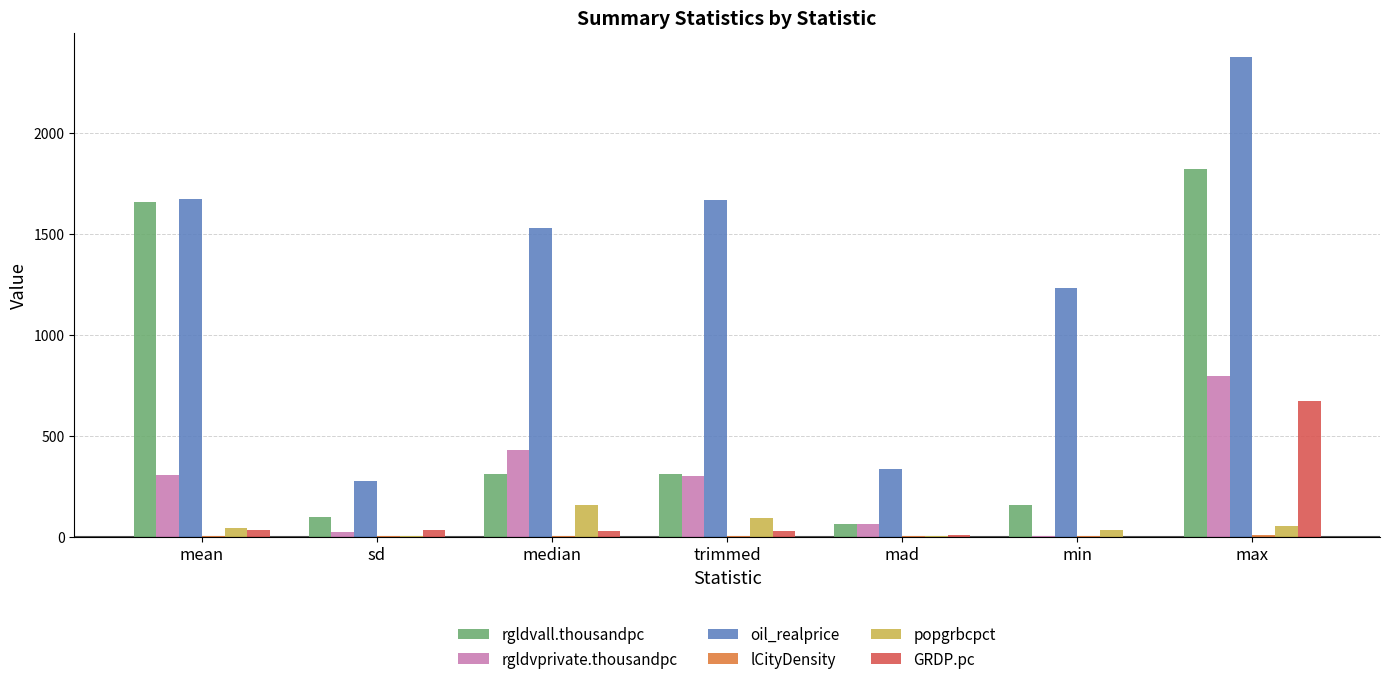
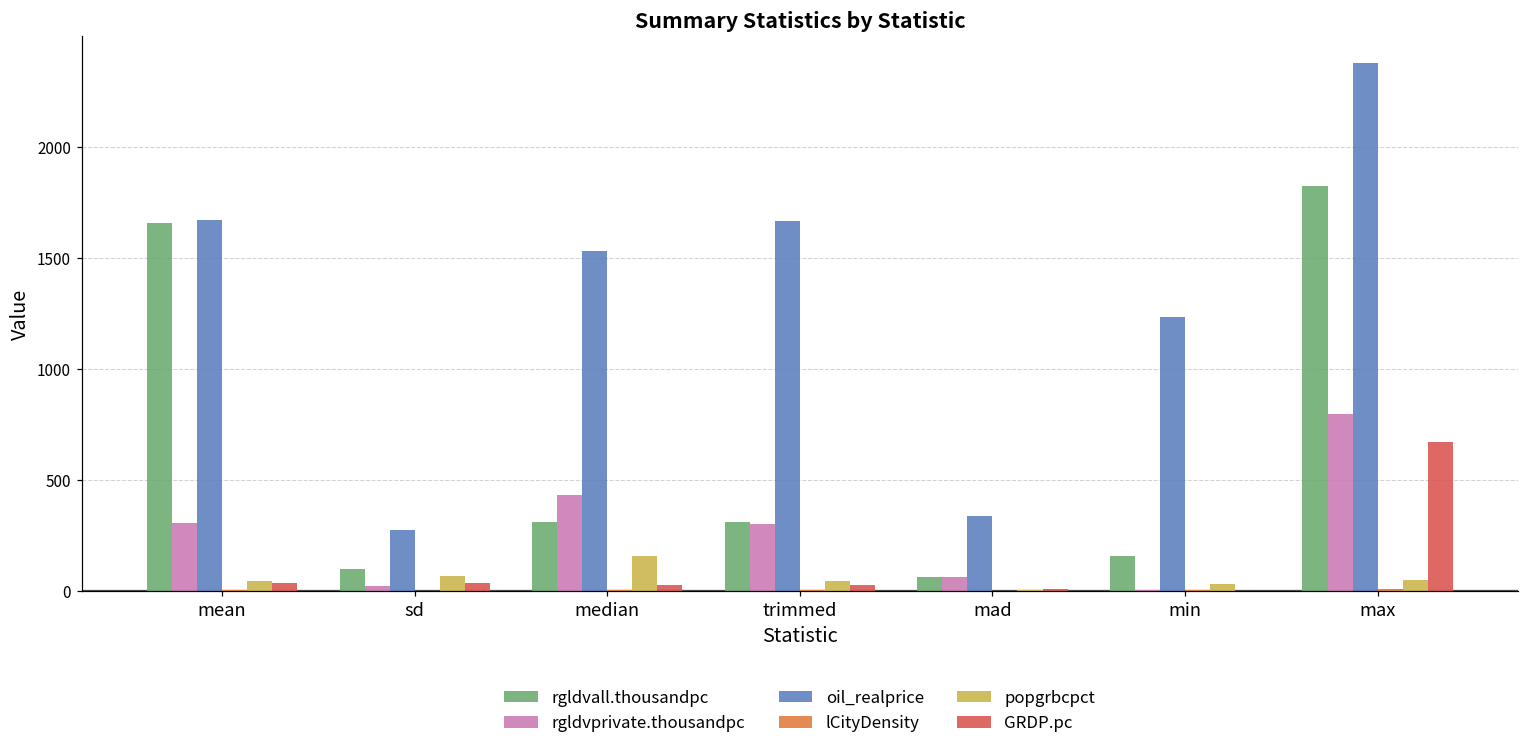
  {
    "rgldvall.thousandpc": {
      "mean": 1660,
      "sd": 100,
      "median": 310,
      "trimmed": 310,
      "mad": 70,
      "min": 160,
      "max": 1820
    },
    "rgldvprivate.thousandpc": {
      "mean": 310,
      "sd": 20,
      "median": 430,
      "trimmed": 300,
      "mad": 60,
      "max": 800
    },
    "oil_realprice": {
      "mean": 1670,
      "sd": 270,
      "median": 1530,
      "trimmed": 1670,
      "mad": 340,
      "min": 1230,
      "max": 2380
    },
    "popgrbcpct": {
      "mean": 50,
-     "sd": 0,
+     "sd": 70,
      "median": 160,
-     "trimmed": 90,
+     "trimmed": 50,
      "min": 30,
      "max": 50
    }
  }
